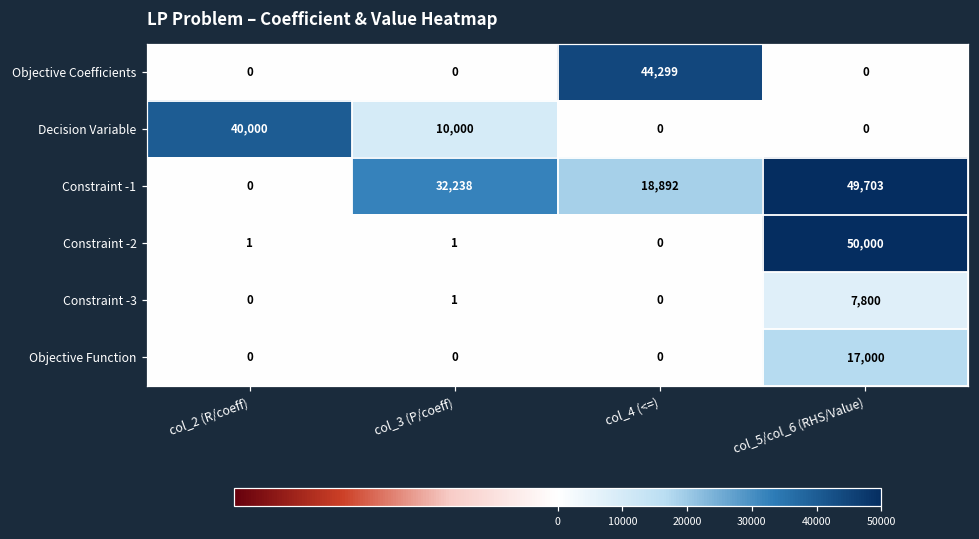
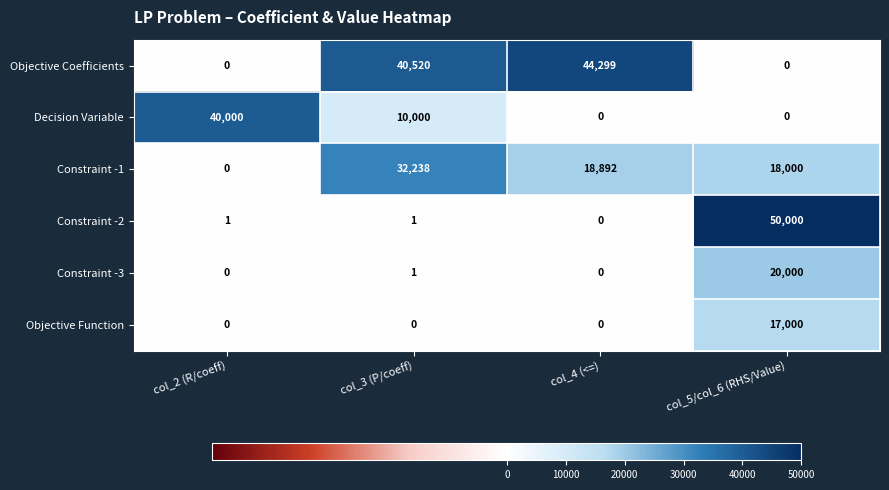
  {
    "Objective Coefficients": {
      "col_2 (R/coeff)": "0",
-     "col_3 (P/coeff)": "0",
+     "col_3 (P/coeff)": "40,520",
      "col_4 (<=)": "44,299",
      "col_5/col_6 (RHS/Value)": "0"
    },
    "Decision Variable": {
      "col_2 (R/coeff)": "40,000",
      "col_3 (P/coeff)": "10,000",
      "col_4 (<=)": "0",
      "col_5/col_6 (RHS/Value)": "0"
    },
    "Constraint -1": {
      "col_2 (R/coeff)": "0",
      "col_3 (P/coeff)": "32,238",
      "col_4 (<=)": "18,892",
-     "col_5/col_6 (RHS/Value)": "49,703"
+     "col_5/col_6 (RHS/Value)": "18,000"
    },
    "Constraint -2": {
      "col_2 (R/coeff)": "1",
      "col_3 (P/coeff)": "1",
      "col_4 (<=)": "0",
      "col_5/col_6 (RHS/Value)": "50,000"
    },
    "Constraint -3": {
      "col_2 (R/coeff)": "0",
      "col_3 (P/coeff)": "1",
      "col_4 (<=)": "0",
-     "col_5/col_6 (RHS/Value)": "7,800"
+     "col_5/col_6 (RHS/Value)": "20,000"
    },
    "Objective Function": {
      "col_2 (R/coeff)": "0",
      "col_3 (P/coeff)": "0",
      "col_4 (<=)": "0",
      "col_5/col_6 (RHS/Value)": "17,000"
    }
  }
